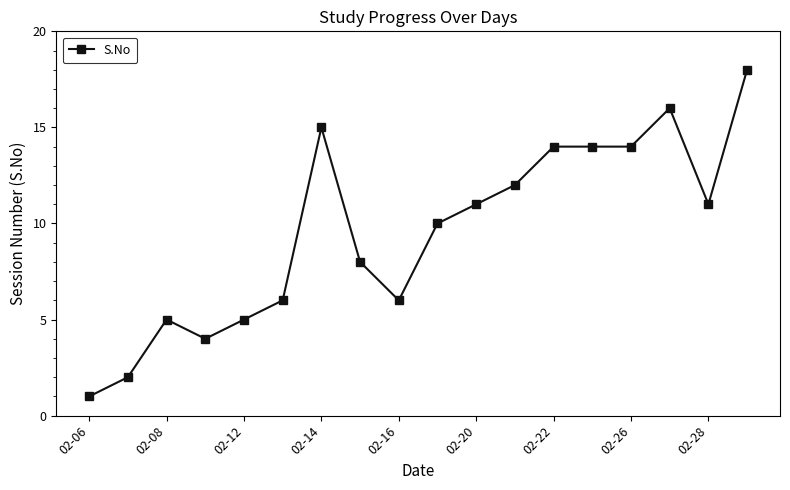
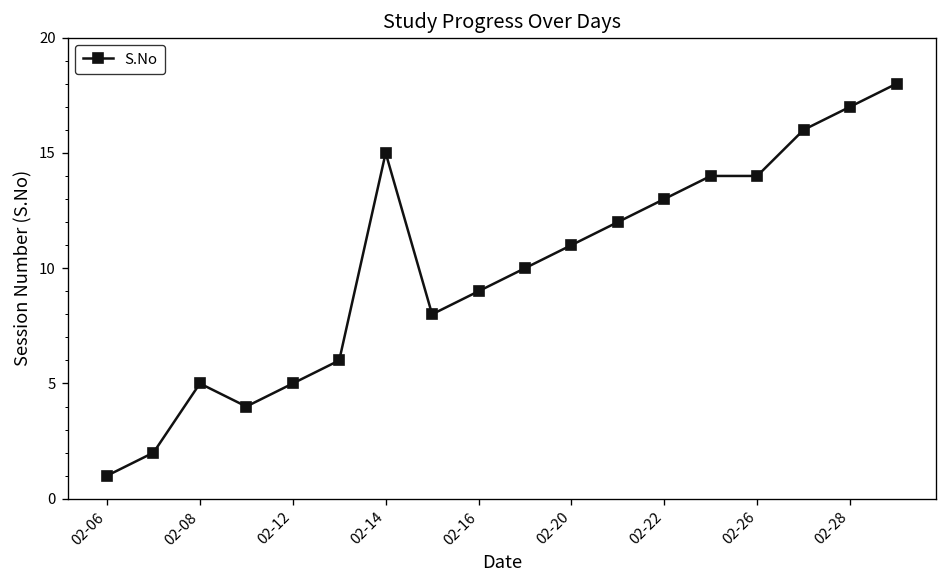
  {
    "02-06": 1,
    "02-08": 5,
    "02-12": 5,
    "02-14": 15,
-   "02-16": 6,
+   "02-16": 9,
    "02-20": 11,
-   "02-22": 14,
+   "02-22": 13,
    "02-26": 14,
-   "02-28": 11
+   "02-28": 17
  }
